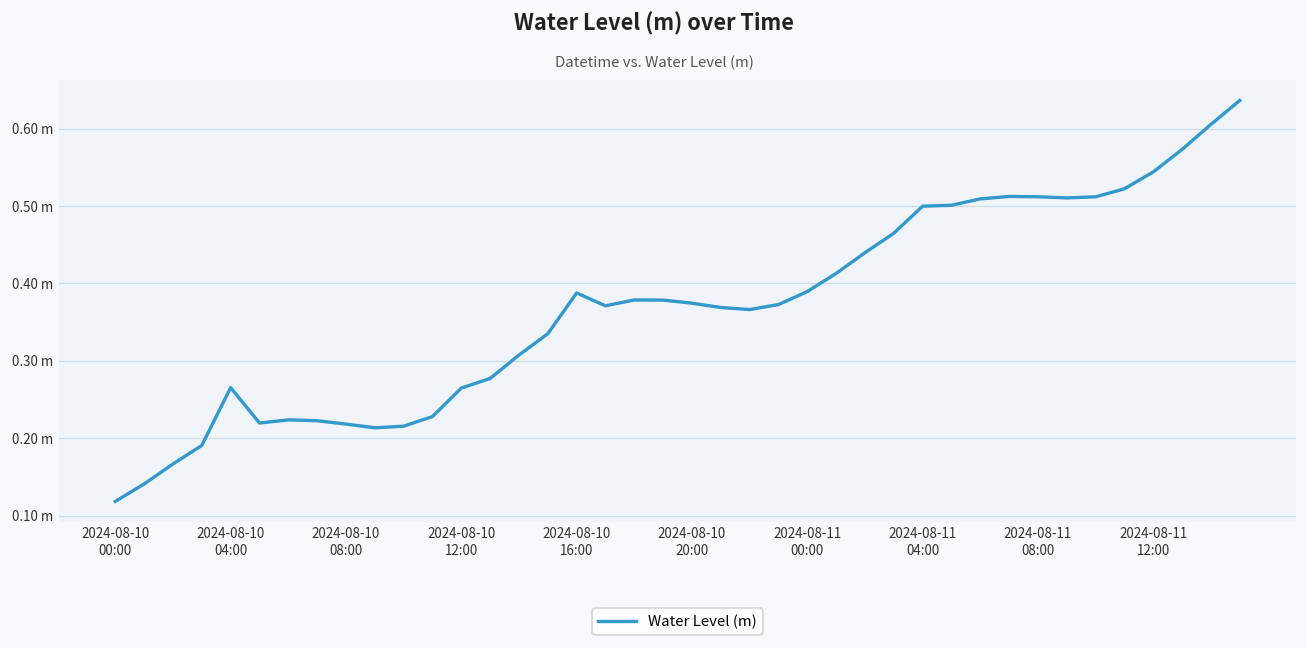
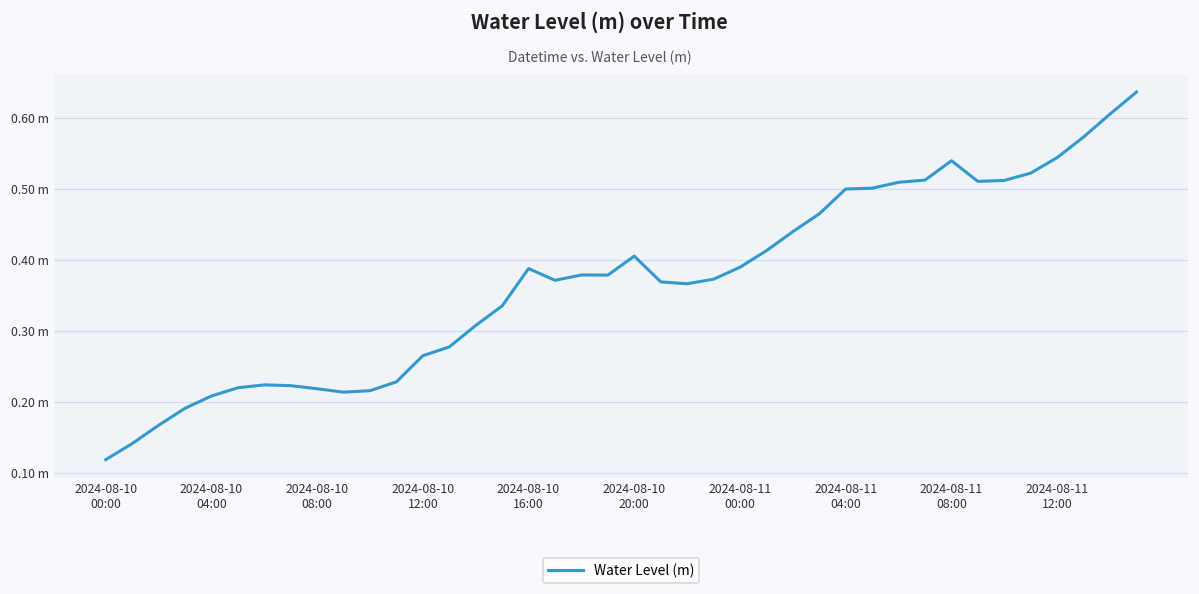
  {
    "2024-08-10 00:00": "0.12 m",
-   "2024-08-10 04:00": "0.27 m",
+   "2024-08-10 04:00": "0.21 m",
    "2024-08-10 08:00": "0.22 m",
    "2024-08-10 12:00": "0.26 m",
    "2024-08-10 16:00": "0.39 m",
-   "2024-08-10 20:00": "0.37 m",
+   "2024-08-10 20:00": "0.41 m",
    "2024-08-11 00:00": "0.39 m",
    "2024-08-11 04:00": "0.50 m",
-   "2024-08-11 08:00": "0.51 m",
+   "2024-08-11 08:00": "0.54 m",
    "2024-08-11 12:00": "0.54 m"
  }
